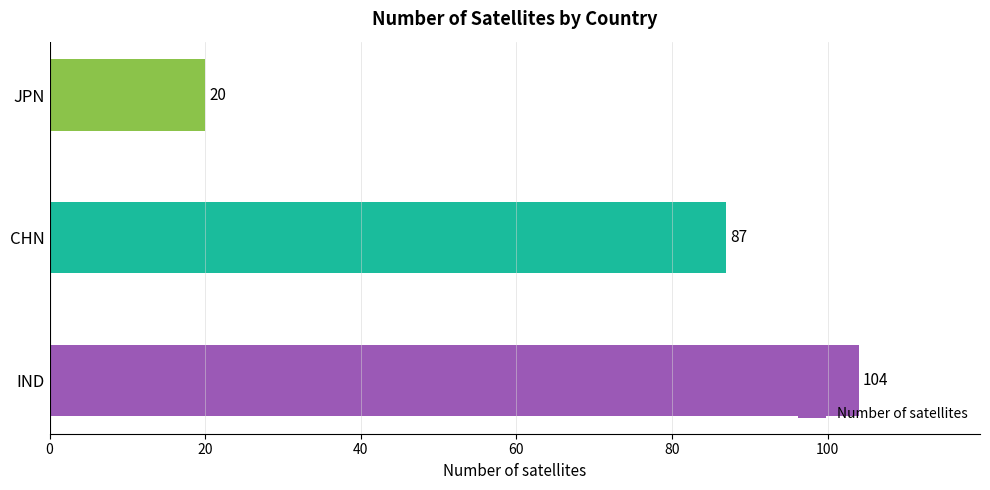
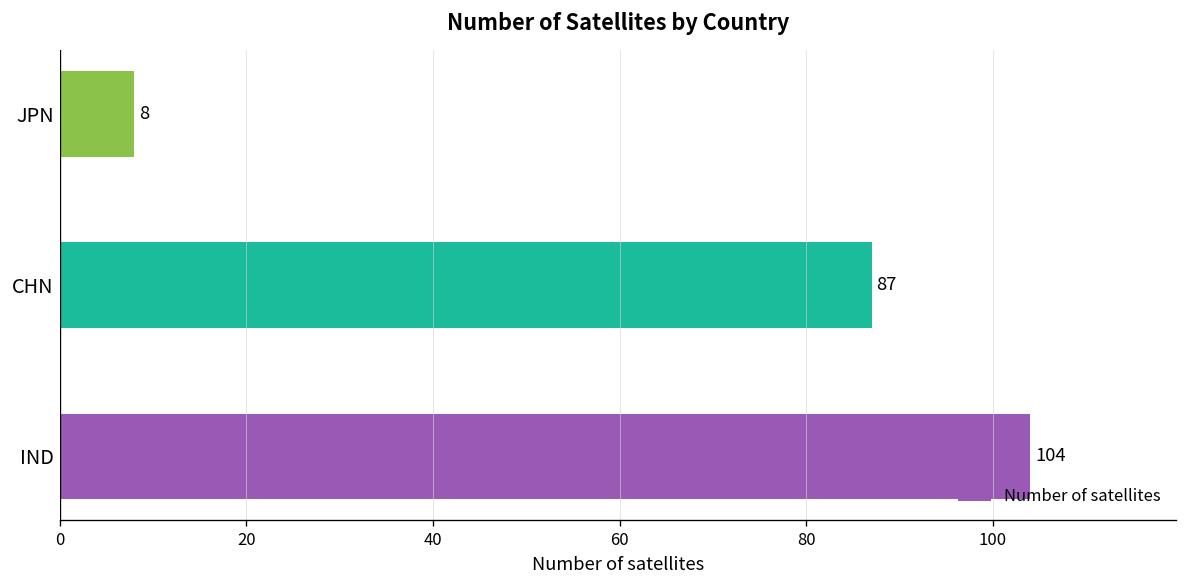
  {
-   "JPN": 20,
+   "JPN": 8,
    "CHN": 87,
    "IND": 104
  }
